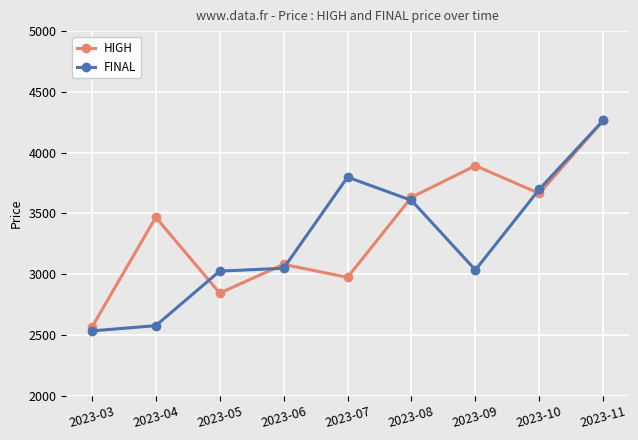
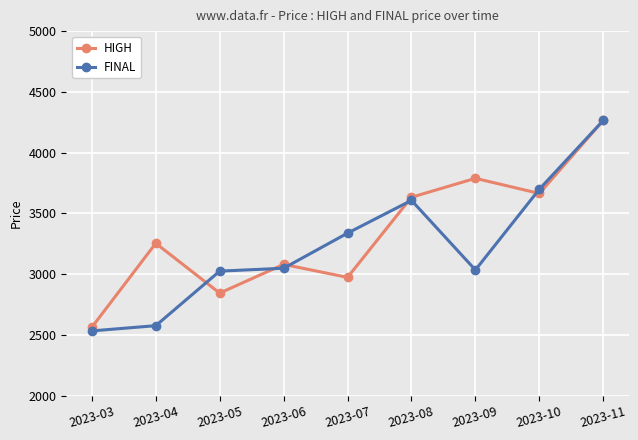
  {
    "HIGH": {
      "2023-03": 2560,
-     "2023-04": 3470,
+     "2023-04": 3250,
      "2023-05": 2840,
      "2023-06": 3080,
      "2023-07": 2970,
      "2023-08": 3630,
-     "2023-09": 3890,
+     "2023-09": 3790,
      "2023-10": 3660
    },
    "FINAL": {
      "2023-03": 2530,
      "2023-04": 2580,
      "2023-05": 3030,
      "2023-06": 3050,
-     "2023-07": 3800,
+     "2023-07": 3340,
      "2023-08": 3610,
      "2023-09": 3030,
      "2023-10": 3700
    }
  }
